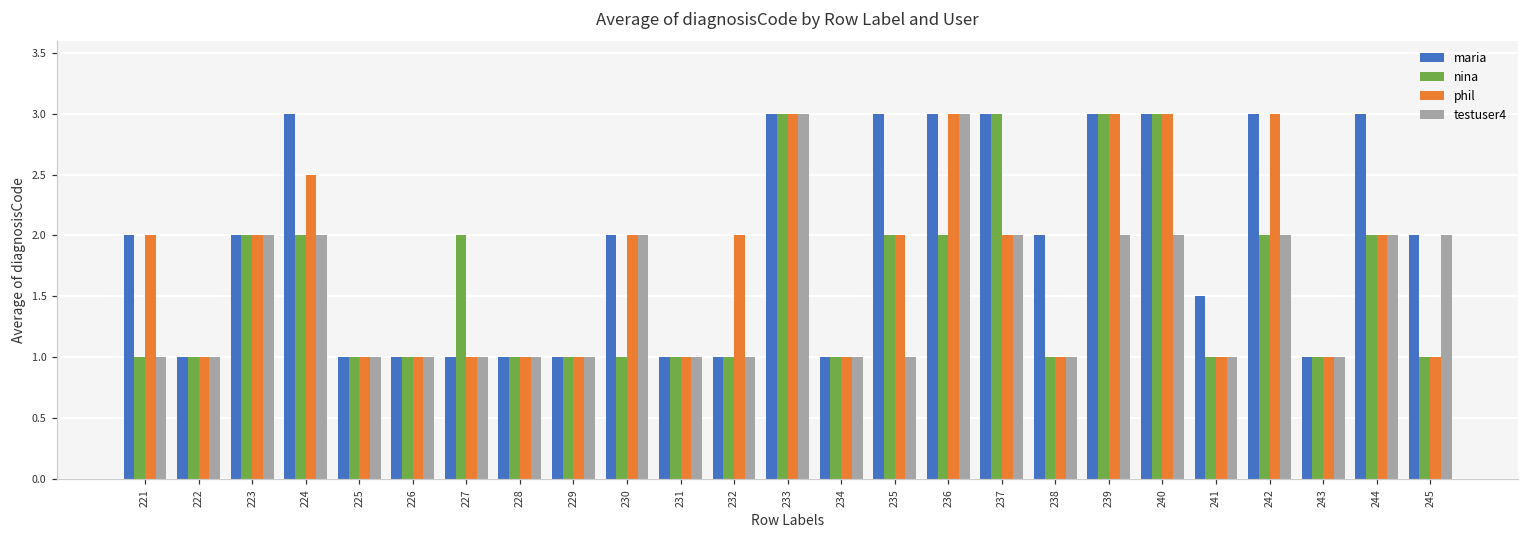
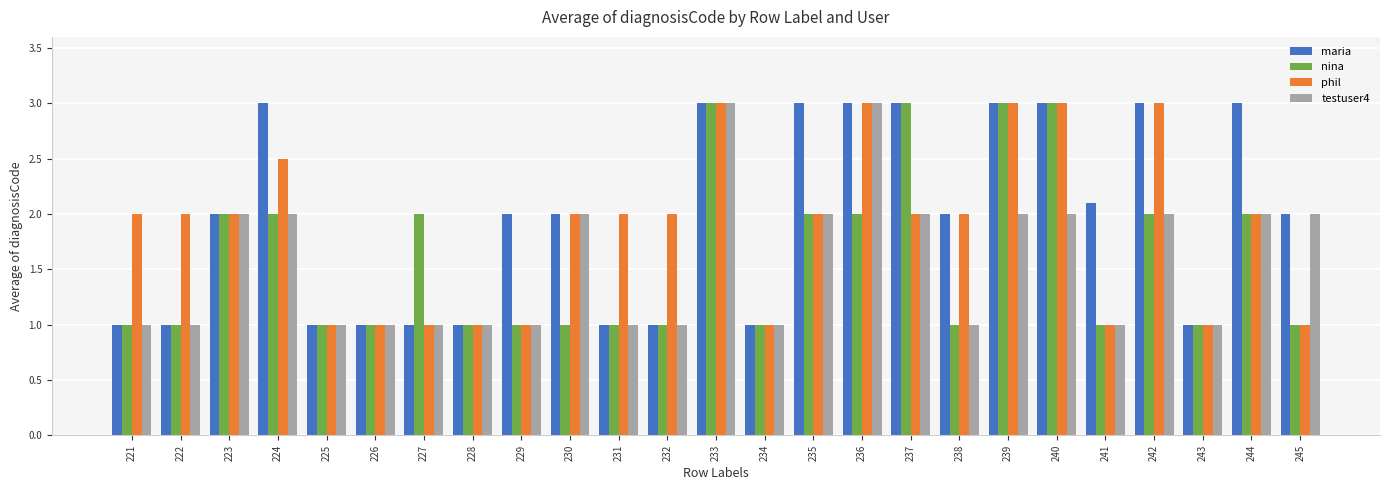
  {
    "maria": {
-     "221": 2,
+     "221": 1,
      "222": 1.0,
      "223": 2.0,
      "224": 3.0,
      "225": 1.0,
      "226": 1.0,
      "227": 1.0,
      "228": 1.0,
-     "229": 1,
+     "229": 2,
      "230": 2.0,
      "231": 1.0,
      "232": 1.0,
      "233": 3.0,
      "234": 1.0,
      "235": 3.0,
      "236": 3.0,
      "237": 3.0,
      "238": 2.0,
      "239": 3.0,
      "240": 3.0,
-     "241": 1.5,
+     "241": 2.1,
      "242": 3.0,
      "243": 1.0,
      "244": 3.0,
      "245": 2.0
    },
    "nina": {
      "221": 1.0,
      "222": 1.0,
      "223": 2.0,
      "224": 2.0,
      "225": 1.0,
      "226": 1.0,
      "227": 2.0,
      "228": 1.0,
      "229": 1.0,
      "230": 1.0,
      "231": 1.0,
      "232": 1.0,
      "233": 3.0,
      "234": 1.0,
      "235": 2.0,
      "236": 2.0,
      "237": 3.0,
      "238": 1.0,
      "239": 3.0,
      "240": 3.0,
      "241": 1.0,
      "242": 2.0,
      "243": 1.0,
      "244": 2.0,
      "245": 1.0
    },
    "phil": {
      "221": 2,
-     "222": 1,
+     "222": 2,
      "223": 2,
      "224": 2.50,
      "225": 1,
      "226": 1,
      "227": 1,
      "228": 1,
      "229": 1,
      "230": 2,
-     "231": 1,
+     "231": 2,
      "232": 2,
      "233": 3,
      "234": 1,
      "235": 2,
      "236": 3,
      "237": 2,
-     "238": 1,
+     "238": 2,
      "239": 3,
      "240": 3,
      "241": 1,
      "242": 3,
      "243": 1,
      "244": 2,
      "245": 1
    },
    "testuser4": {
      "221": 1,
      "222": 1,
      "223": 2,
      "224": 2,
      "225": 1,
      "226": 1,
      "227": 1,
      "228": 1,
      "229": 1,
      "230": 2,
      "231": 1,
      "232": 1,
      "233": 3,
      "234": 1,
-     "235": 1,
+     "235": 2,
      "236": 3,
      "237": 2,
      "238": 1,
      "239": 2,
      "240": 2,
      "241": 1,
      "242": 2,
      "243": 1,
      "244": 2,
      "245": 2
    }
  }
